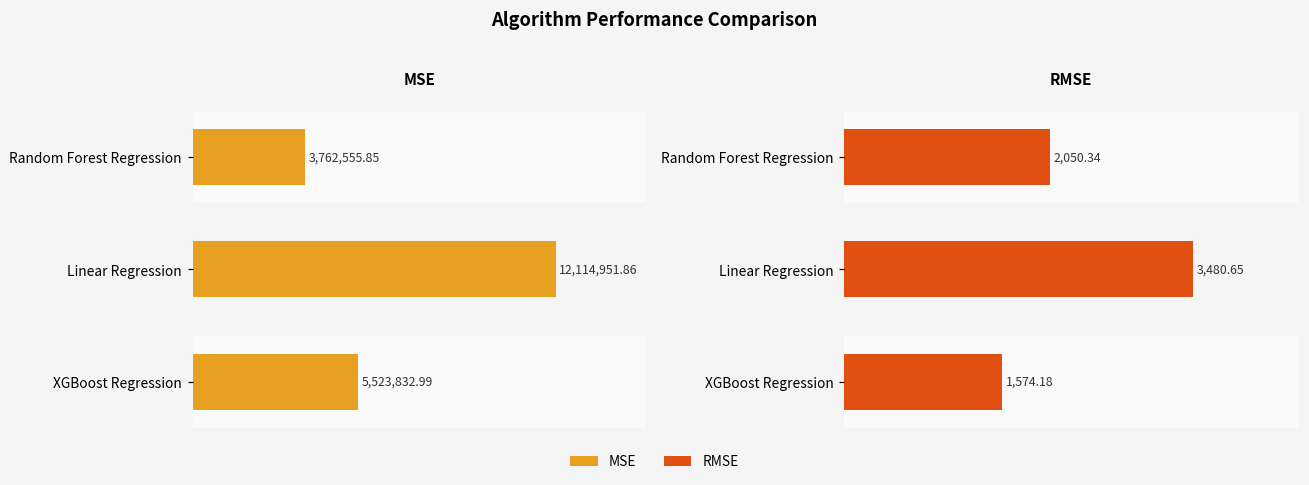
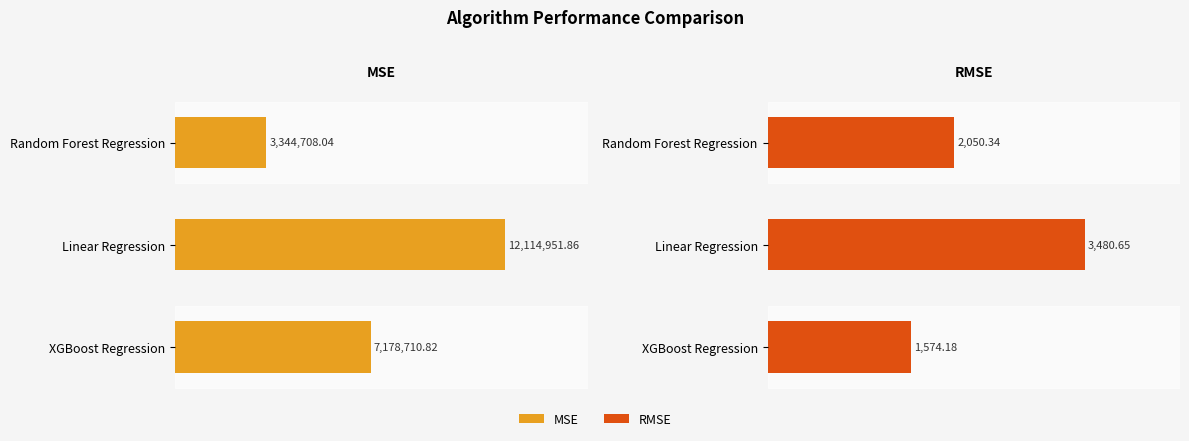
  {
    "MSE": {
-     "Random Forest Regression": "3,762,555.85",
+     "Random Forest Regression": "3,344,708.04",
      "Linear Regression": "12,114,951.86",
-     "XGBoost Regression": "5,523,832.99"
+     "XGBoost Regression": "7,178,710.82"
    },
    "RMSE": {
      "Random Forest Regression": "2,050.34",
      "Linear Regression": "3,480.65",
      "XGBoost Regression": "1,574.18"
    }
  }
